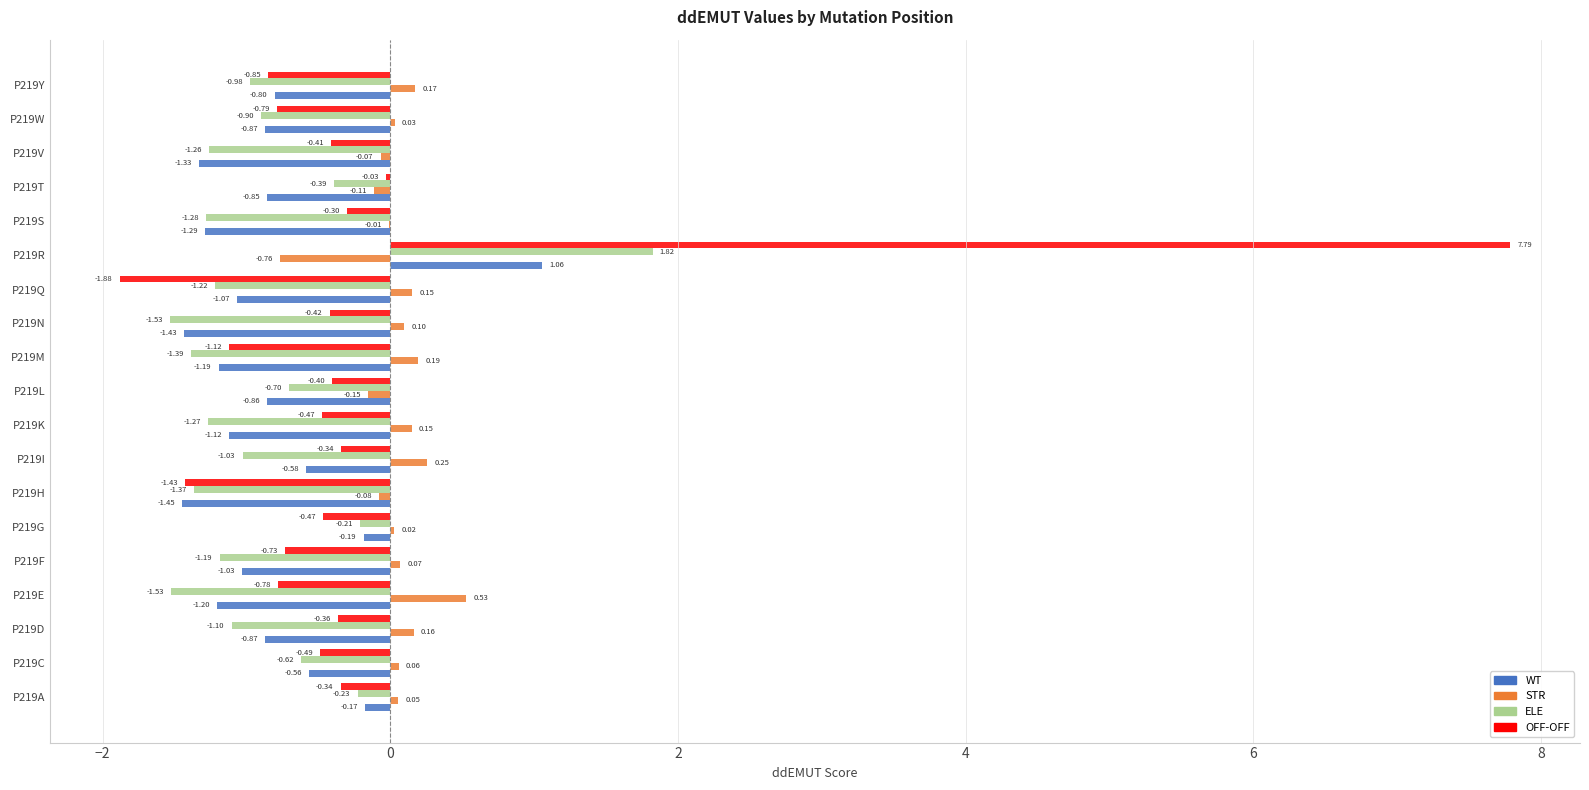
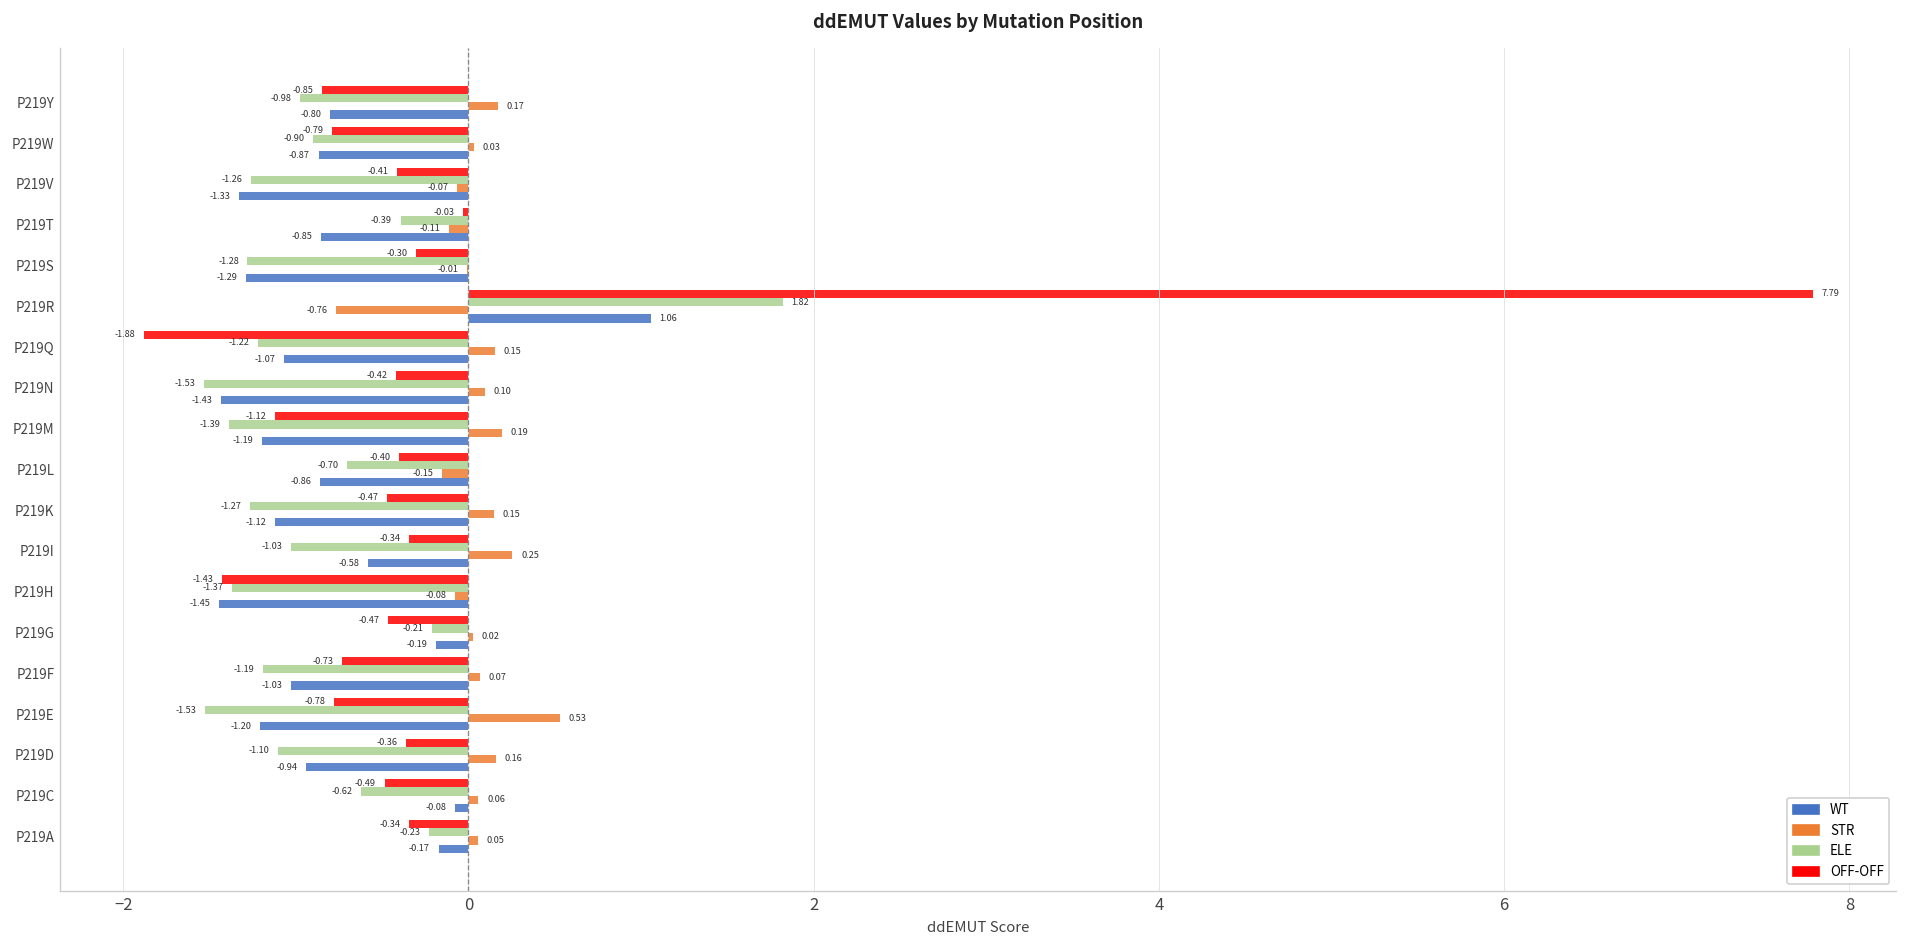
  {
    "WT": {
      "P219Y": -0.80,
      "P219W": -0.87,
      "P219V": -1.33,
      "P219T": -0.85,
      "P219S": -1.29,
      "P219R": 1.06,
      "P219Q": -1.07,
      "P219N": -1.43,
      "P219M": -1.19,
      "P219L": -0.86,
      "P219K": -1.12,
      "P219I": -0.58,
      "P219H": -1.45,
      "P219G": -0.19,
      "P219F": -1.03,
      "P219E": -1.20,
-     "P219D": -0.87,
-     "P219C": -0.56,
+     "P219D": -0.94,
+     "P219C": -0.08,
      "P219A": -0.17
    },
    "STR": {
      "P219Y": 0.17,
      "P219W": 0.03,
      "P219V": -0.07,
      "P219T": -0.11,
      "P219S": -0.01,
      "P219R": -0.76,
      "P219Q": 0.15,
      "P219N": 0.10,
      "P219M": 0.19,
      "P219L": -0.15,
      "P219K": 0.15,
      "P219I": 0.25,
      "P219H": -0.08,
      "P219G": 0.02,
      "P219F": 0.07,
      "P219E": 0.53,
      "P219D": 0.16,
      "P219C": 0.06,
      "P219A": 0.05
    },
    "ELE": {
      "P219Y": -0.98,
      "P219W": -0.90,
      "P219V": -1.26,
      "P219T": -0.39,
      "P219S": -1.28,
      "P219R": 1.82,
      "P219Q": -1.22,
      "P219N": -1.53,
      "P219M": -1.39,
      "P219L": -0.70,
      "P219K": -1.27,
      "P219I": -1.03,
      "P219H": -1.37,
      "P219G": -0.21,
      "P219F": -1.19,
      "P219E": -1.53,
      "P219D": -1.10,
      "P219C": -0.62,
      "P219A": -0.23
    },
    "OFF-OFF": {
      "P219Y": -0.85,
      "P219W": -0.79,
      "P219V": -0.41,
      "P219T": -0.03,
      "P219S": -0.30,
      "P219R": 7.79,
      "P219Q": -1.88,
      "P219N": -0.42,
      "P219M": -1.12,
      "P219L": -0.40,
      "P219K": -0.47,
      "P219I": -0.34,
      "P219H": -1.43,
      "P219G": -0.47,
      "P219F": -0.73,
      "P219E": -0.78,
      "P219D": -0.36,
      "P219C": -0.49,
      "P219A": -0.34
    }
  }
